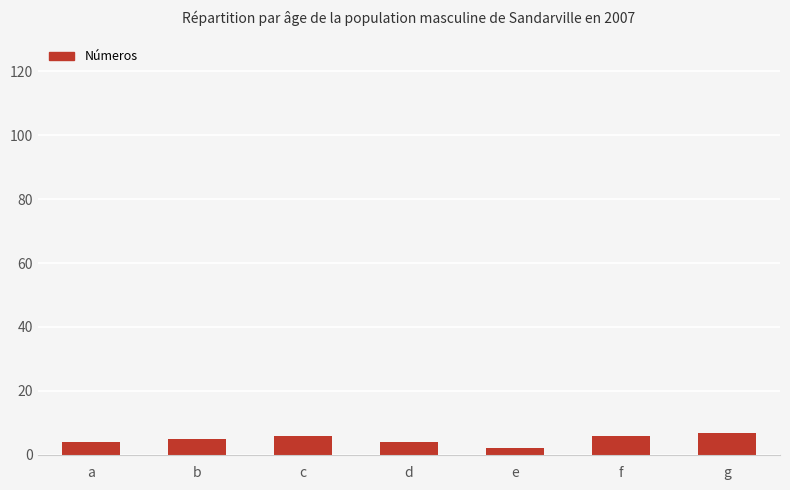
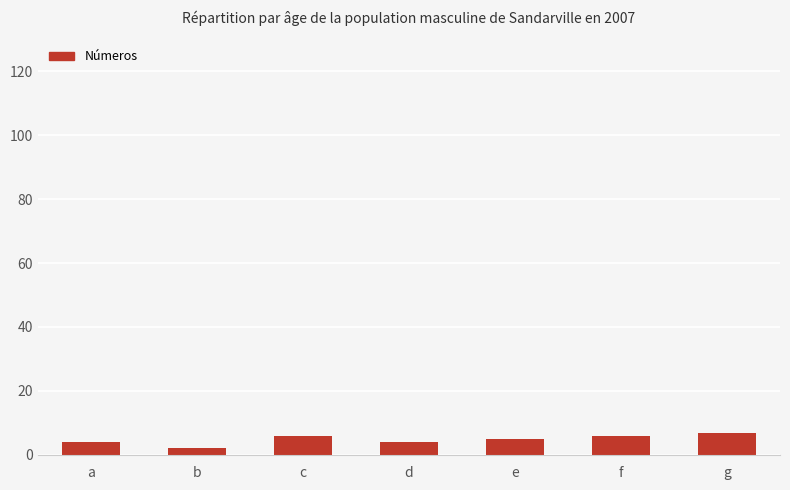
  {
    "a": 4,
-   "b": 5,
+   "b": 2,
    "c": 6,
    "d": 4,
-   "e": 2,
+   "e": 5,
    "f": 6,
    "g": 7
  }
